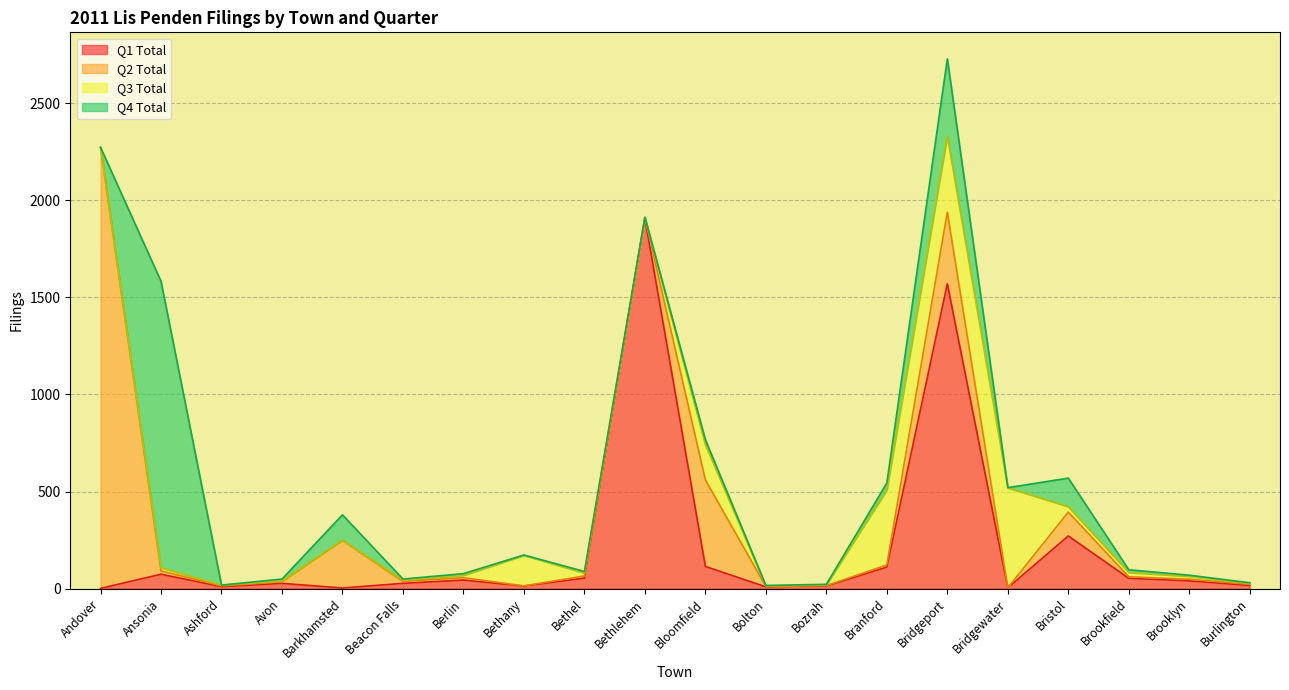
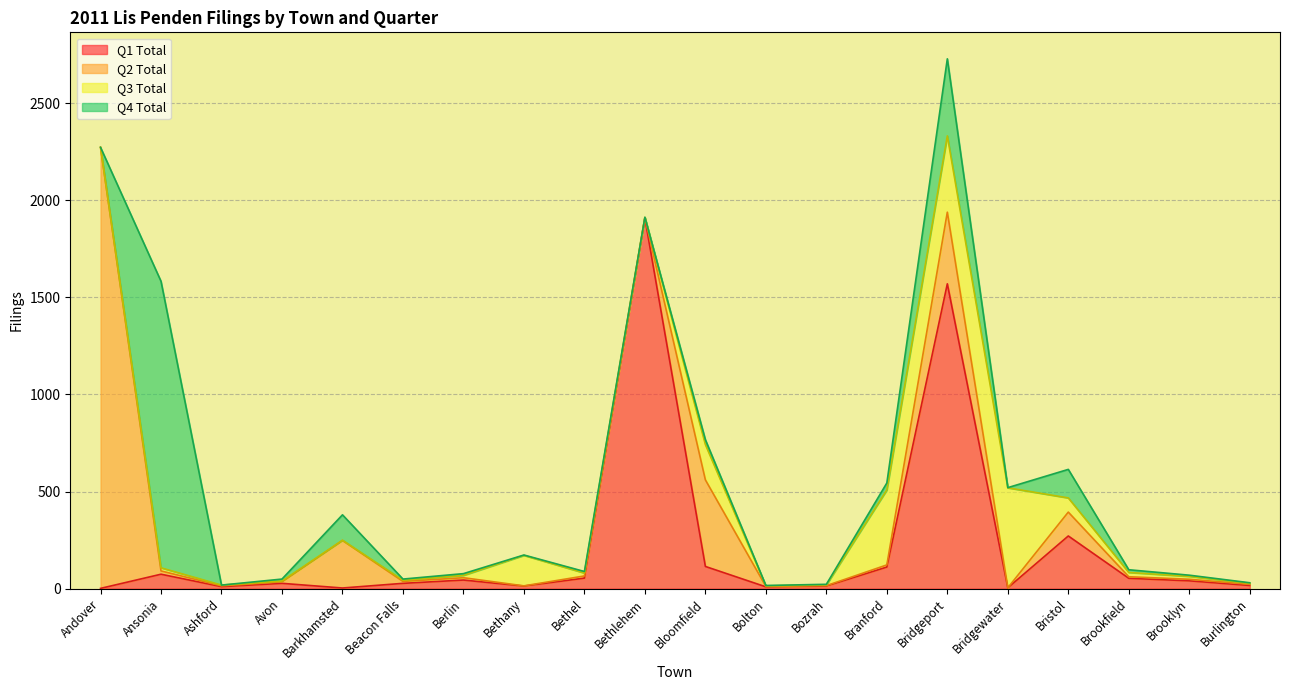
  {
    "Q1 Total": {
      "Andover": 0,
      "Ansonia": 70,
      "Barkhamsted": 0,
      "Bloomfield": 110,
      "Bridgeport": 1570,
      "Bristol": 270
    },
    "Q2 Total": {
      "Ansonia": 20,
      "Bloomfield": 450,
      "Bridgeport": 370,
      "Bristol": 120
    },
    "Q3 Total": {
      "Ansonia": 20,
      "Bloomfield": 180,
      "Branford": 390,
      "Bridgeport": 390,
-     "Bristol": 30,
+     "Bristol": 70,
      "Brookfield": 20
    },
    "Q4 Total": {
      "Ansonia": 1480,
      "Barkhamsted": 130,
      "Bloomfield": 30,
      "Branford": 40,
      "Bridgeport": 400,
      "Bristol": 150,
      "Brookfield": 10
    }
  }
